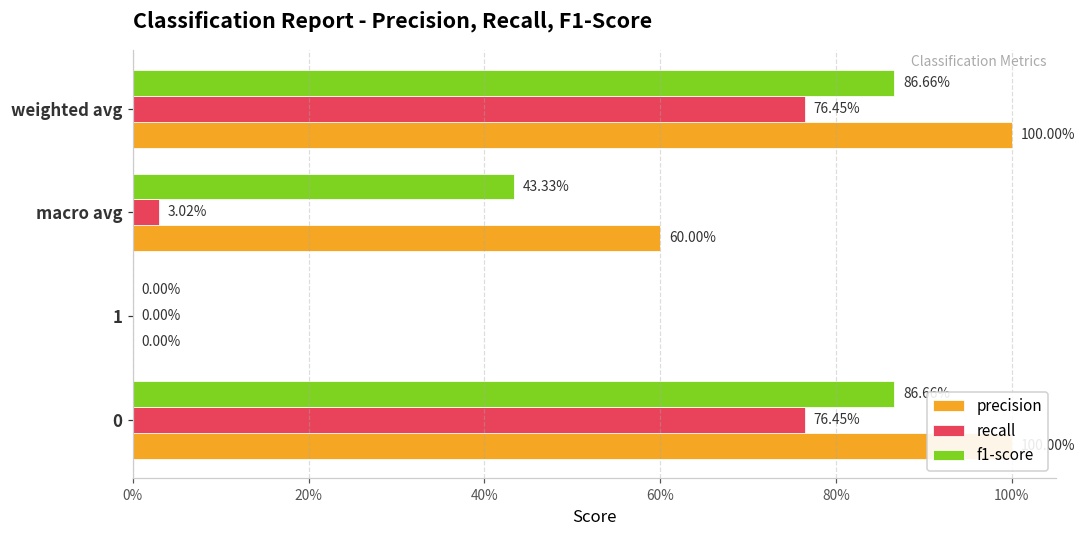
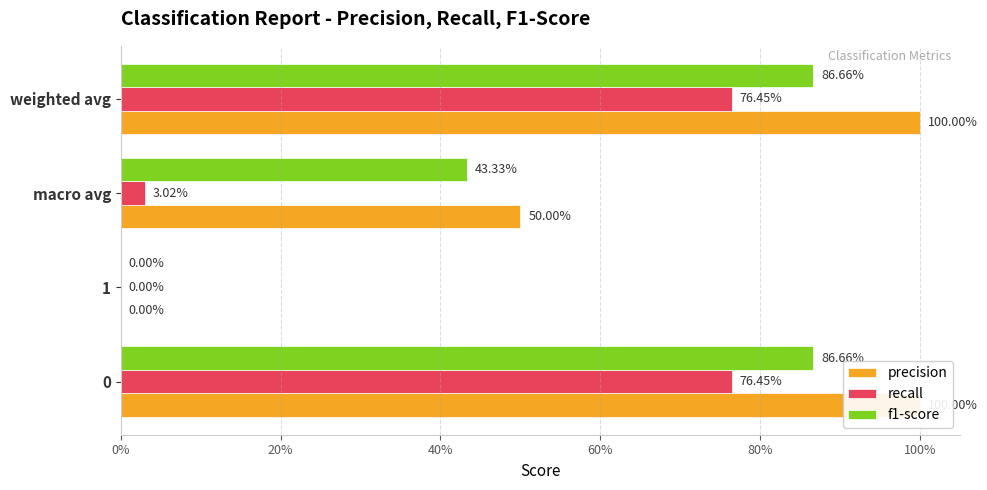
  {
    "precision": {
      "weighted avg": "100.00%",
-     "macro avg": "60.00%",
+     "macro avg": "50.00%",
      "1": "0.00%"
    },
    "recall": {
      "weighted avg": "76.45%",
      "macro avg": "3.02%",
      "1": "0.00%",
      "0": "76.45%"
    },
    "f1-score": {
      "weighted avg": "86.66%",
      "macro avg": "43.33%",
      "1": "0.00%"
    }
  }
